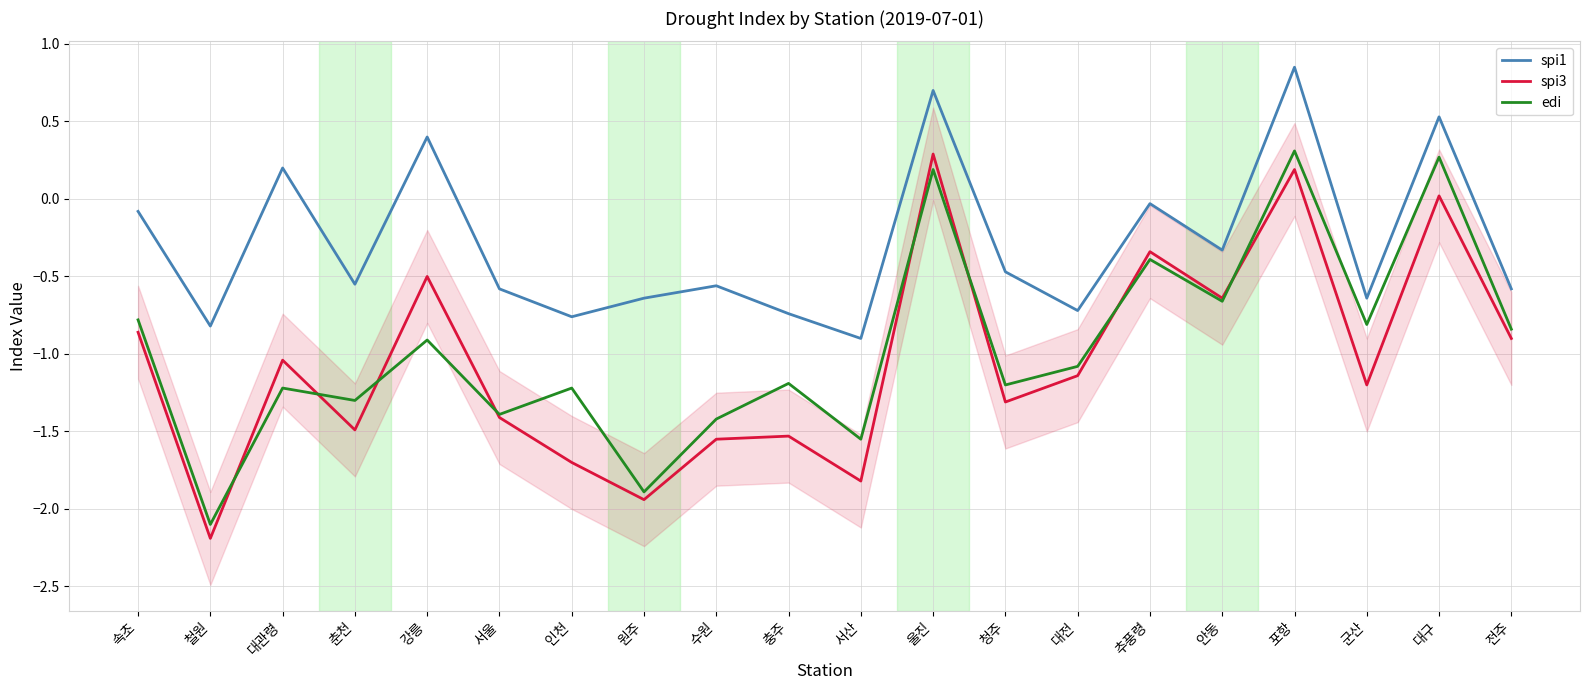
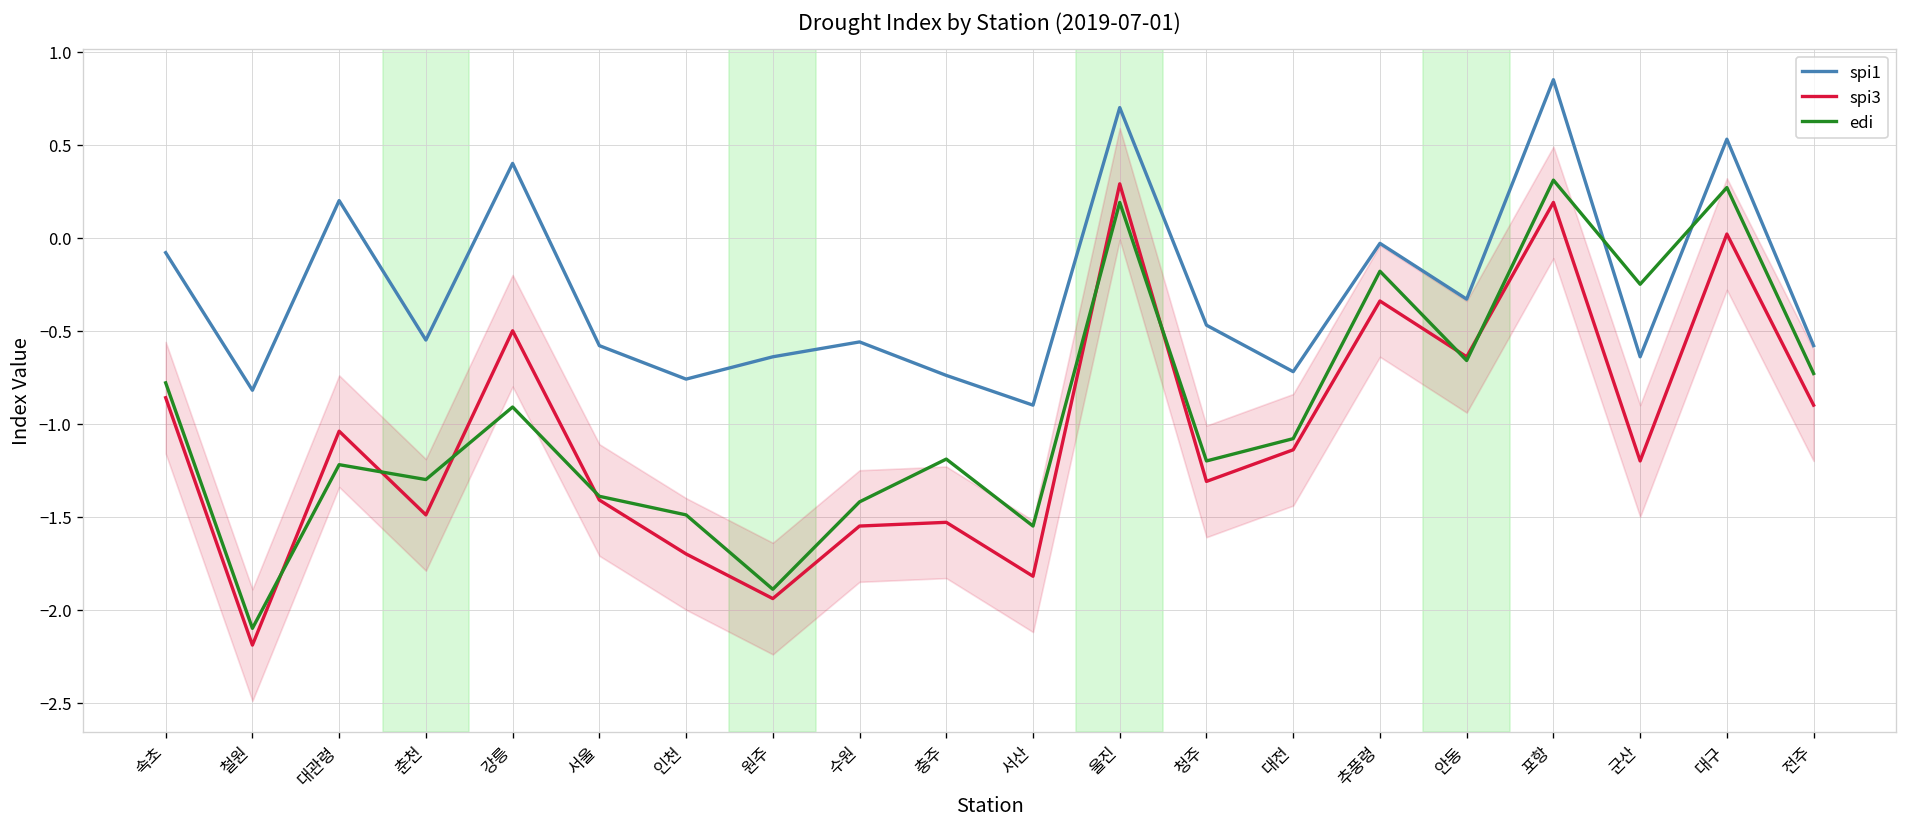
  {
    "spi1": {
      "속초": -0.08,
      "철원": -0.82,
      "대관령": 0.20,
      "춘천": -0.55,
      "강릉": 0.40,
      "서울": -0.58,
      "인천": -0.76,
      "원주": -0.64,
      "수원": -0.56,
      "충주": -0.74,
      "서산": -0.90,
      "울진": 0.70,
      "청주": -0.47,
      "대전": -0.72,
      "포항": 0.85,
      "군산": -0.64,
      "대구": 0.53,
      "전주": -0.58
    },
    "edi": {
      "속초": -0.78,
      "철원": -2.10,
      "대관령": -1.22,
      "춘천": -1.30,
      "강릉": -0.91,
      "서울": -1.39,
-     "인천": -1.22,
+     "인천": -1.49,
      "원주": -1.89,
      "수원": -1.42,
      "충주": -1.19,
      "서산": -1.55,
      "울진": 0.19,
      "청주": -1.20,
      "대전": -1.08,
-     "추풍령": -0.39,
+     "추풍령": -0.18,
      "안동": -0.66,
      "포항": 0.31,
-     "군산": -0.81,
+     "군산": -0.25,
      "대구": 0.27,
-     "전주": -0.84
+     "전주": -0.73
    }
  }
